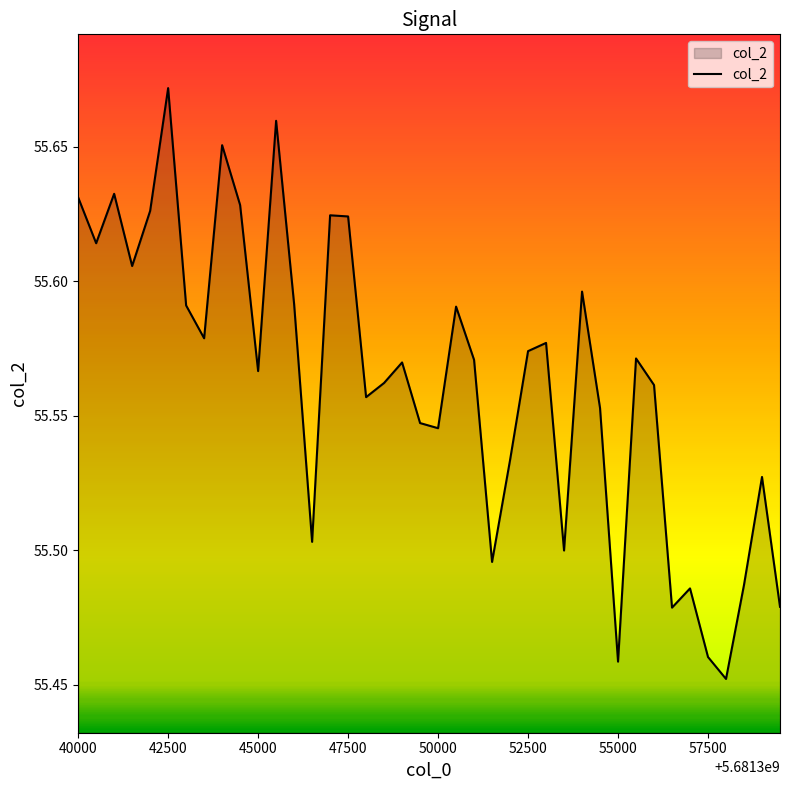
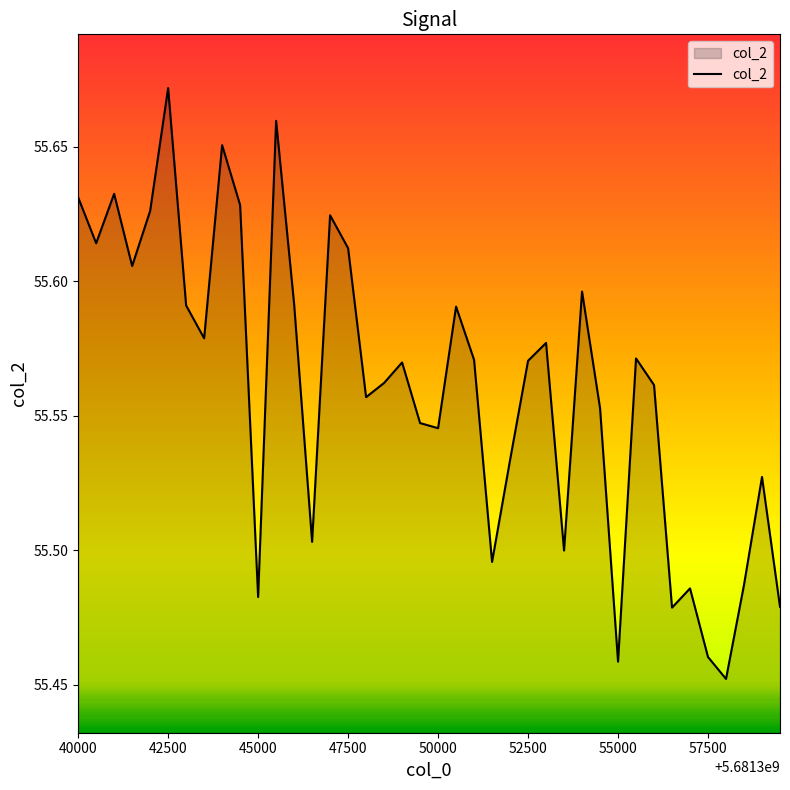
  {
    "40000": 55.631,
    "42500": 55.672,
-   "45000": 55.567,
-   "47500": 55.624,
+   "45000": 55.483,
+   "47500": 55.612,
    "50000": 55.545,
-   "52500": 55.574,
+   "52500": 55.570,
    "55000": 55.459,
    "57500": 55.460
  }
